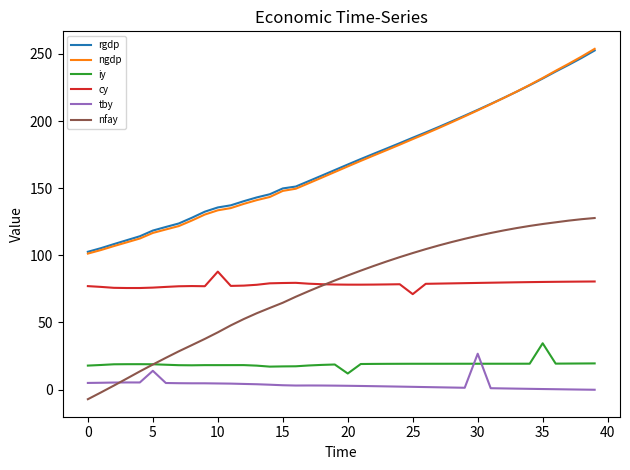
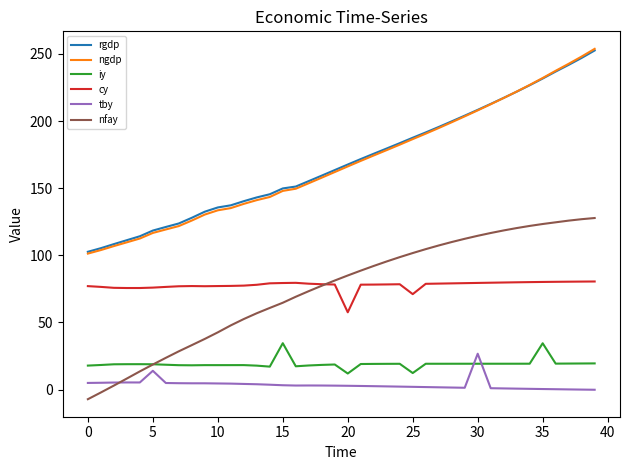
  {
    "rgdp": {
      "10": 136
    },
    "ngdp": {
      "10": 134
    },
    "iy": {
      "0": 18,
      "10": 18,
-     "15": 17,
+     "15": 35,
      "20": 12,
-     "25": 19,
+     "25": 12,
      "30": 19,
      "35": 35
    },
    "cy": {
      "0": 77,
      "5": 76,
-     "10": 88,
+     "10": 77,
      "15": 79,
-     "20": 78,
+     "20": 58,
      "25": 71,
      "30": 79,
      "35": 80
    },
    "tby": {
      "0": 5,
      "5": 14,
      "10": 5,
      "15": 3,
      "20": 3,
      "25": 2,
      "30": 27,
      "35": 0
    },
    "nfay": {
      "0": -7,
      "10": 43,
      "15": 65,
      "20": 85,
      "25": 102,
      "30": 115,
      "35": 123
    }
  }
